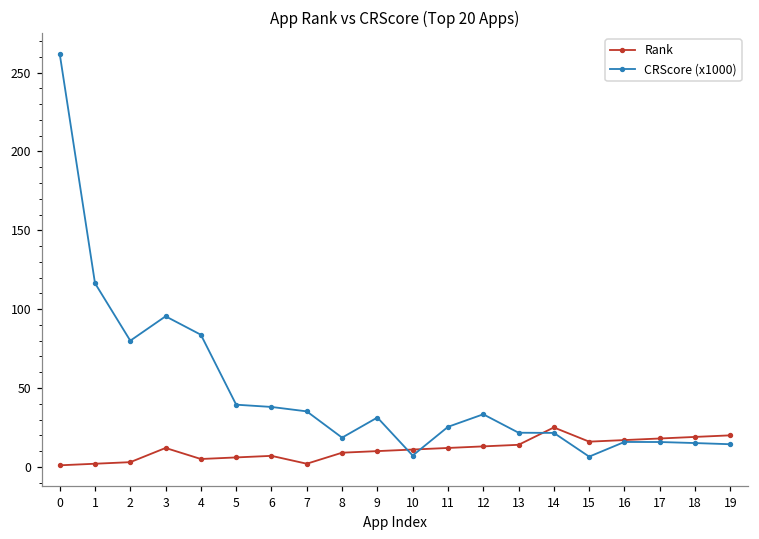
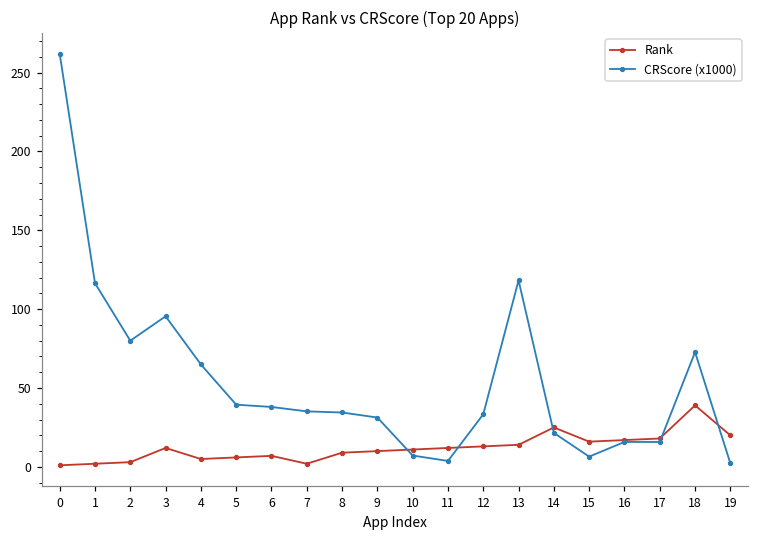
  {
    "Rank": {
      "0": 1,
      "1": 2,
      "2": 3,
      "3": 12,
      "4": 5,
      "5": 6,
      "6": 7,
      "7": 2,
      "8": 9,
      "9": 10,
      "10": 11,
      "11": 12,
      "12": 13,
      "13": 14,
      "14": 25,
      "15": 16,
      "17": 18,
-     "18": 19,
+     "18": 39,
      "19": 20
    },
    "CRScore (x1000)": {
      "0": 262,
      "1": 116,
      "2": 80,
      "3": 95,
-     "4": 84,
+     "4": 65,
      "5": 39,
      "6": 38,
      "7": 35,
-     "8": 19,
+     "8": 34,
      "9": 31,
      "10": 7,
-     "11": 25,
+     "11": 4,
      "12": 33,
-     "13": 22,
+     "13": 118,
      "14": 22,
      "15": 7,
      "17": 16,
-     "18": 15,
-     "19": 14
+     "18": 73,
+     "19": 2
    }
  }
